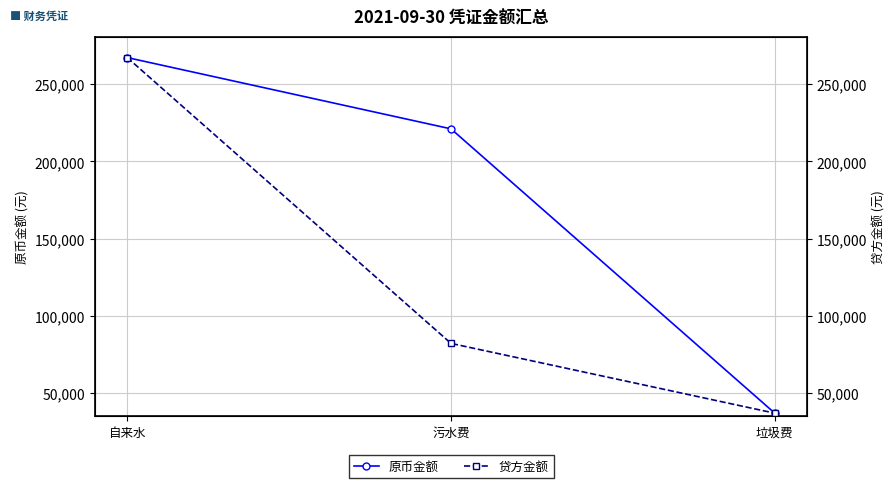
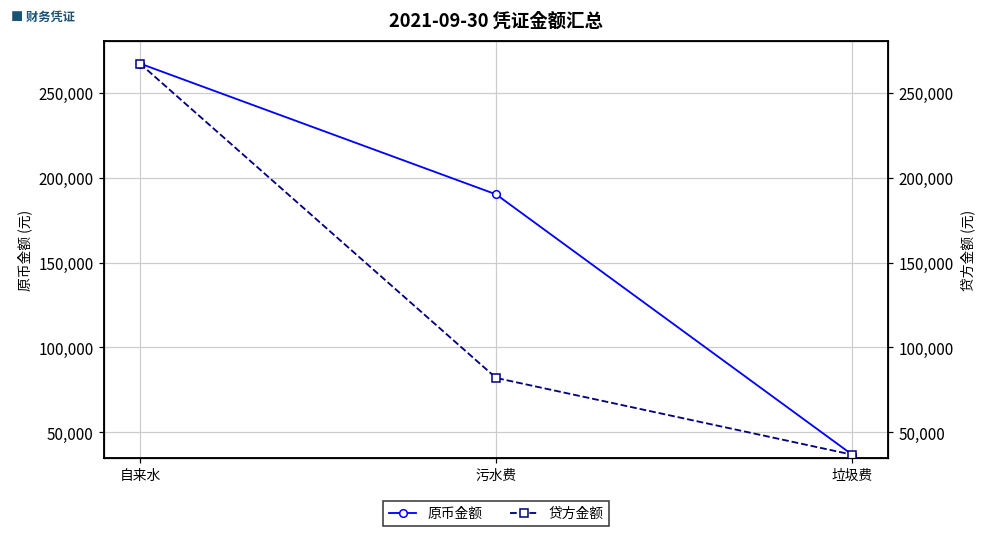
  {
    "原币金额": {
      "自来水": "267,000",
-     "污水费": "221,000",
+     "污水费": "190,000",
      "垃圾费": "37,000"
    },
    "贷方金额": {
      "自来水": "267,000",
      "污水费": "82,000",
      "垃圾费": "37,000"
    }
  }
